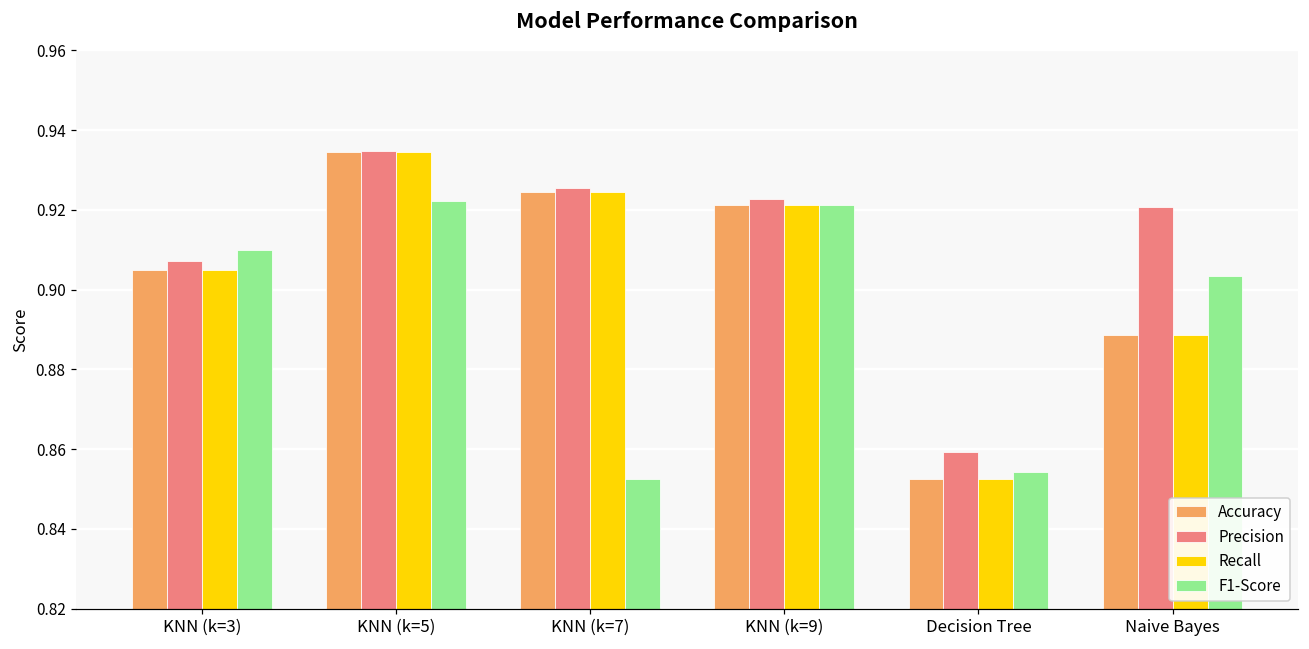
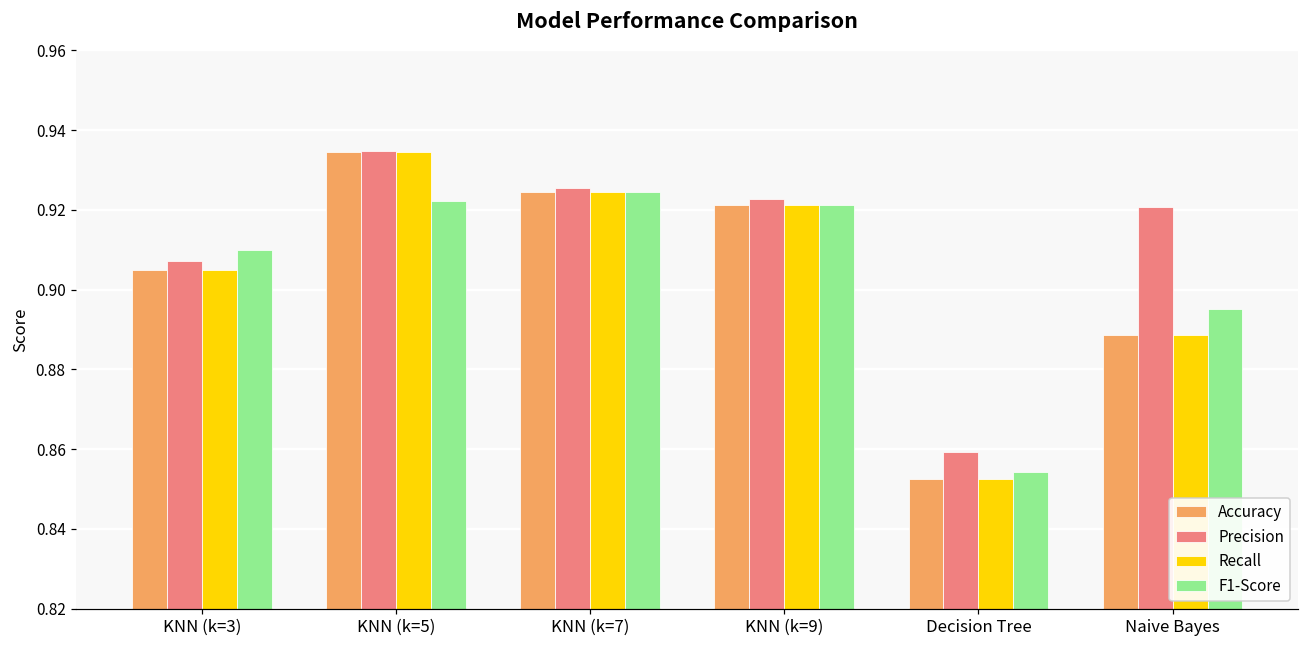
  {
    "Recall": {
      "KNN (k=3)": 0.905,
      "KNN (k=5)": 0.934,
      "KNN (k=7)": 0.925,
      "KNN (k=9)": 0.921,
      "Decision Tree": 0.852,
      "Naive Bayes": 0.889
    },
    "F1-Score": {
      "KNN (k=3)": 0.910,
      "KNN (k=5)": 0.922,
-     "KNN (k=7)": 0.852,
+     "KNN (k=7)": 0.924,
      "KNN (k=9)": 0.921,
      "Decision Tree": 0.854,
-     "Naive Bayes": 0.904
+     "Naive Bayes": 0.895
    }
  }
